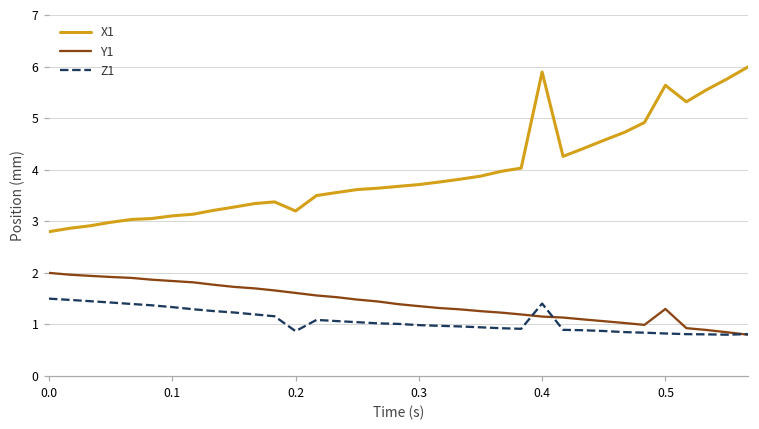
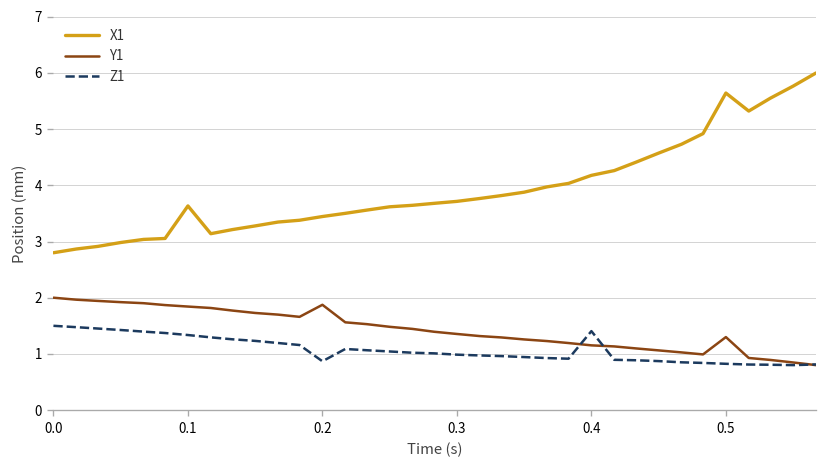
  {
    "X1": {
      "0.0": 2.8,
-     "0.1": 3.1,
-     "0.2": 3.2,
+     "0.1": 3.6,
+     "0.2": 3.4,
      "0.3": 3.7,
-     "0.4": 5.9,
+     "0.4": 4.2,
      "0.5": 5.6
    },
    "Y1": {
      "0.0": 2.0,
      "0.1": 1.8,
-     "0.2": 1.6,
+     "0.2": 1.9,
      "0.3": 1.4,
      "0.4": 1.2,
      "0.5": 1.3
    },
    "Z1": {
      "0.0": 1.5,
      "0.1": 1.3,
      "0.2": 0.9,
      "0.3": 1.0,
      "0.4": 1.4,
      "0.5": 0.8
    }
  }
